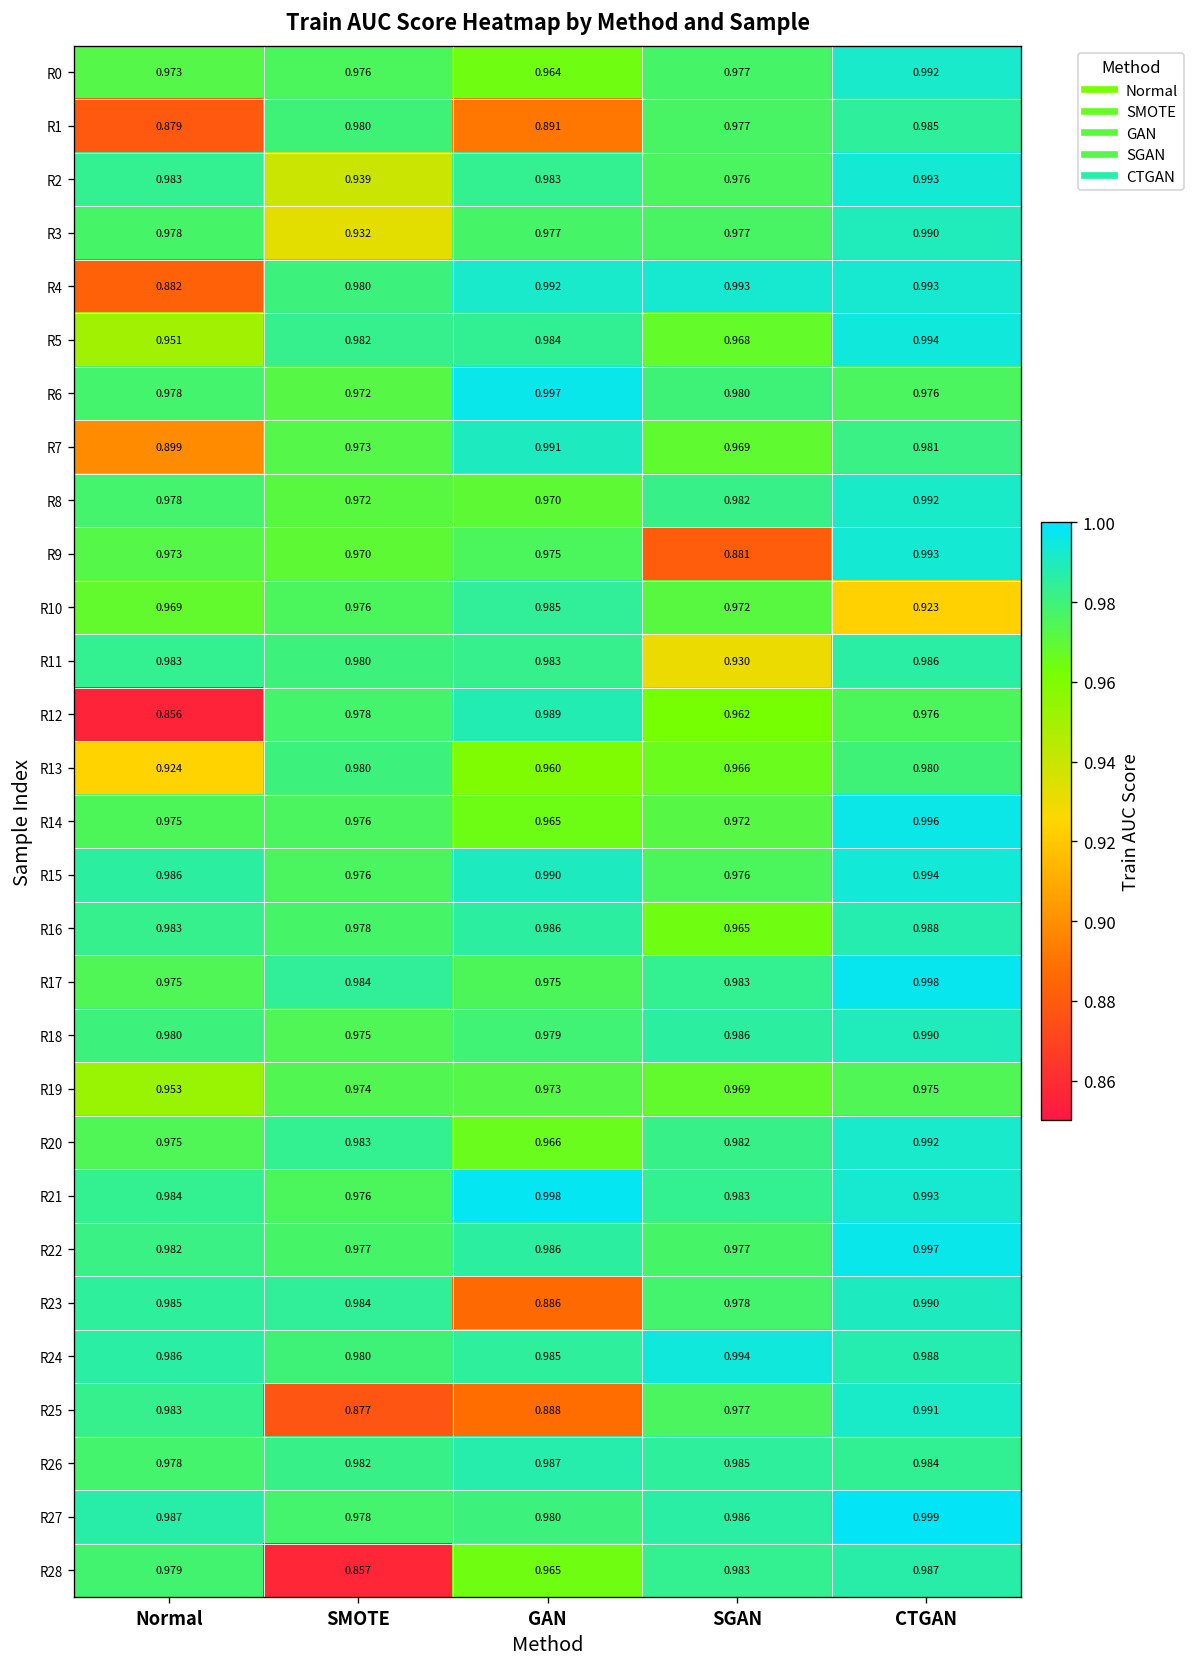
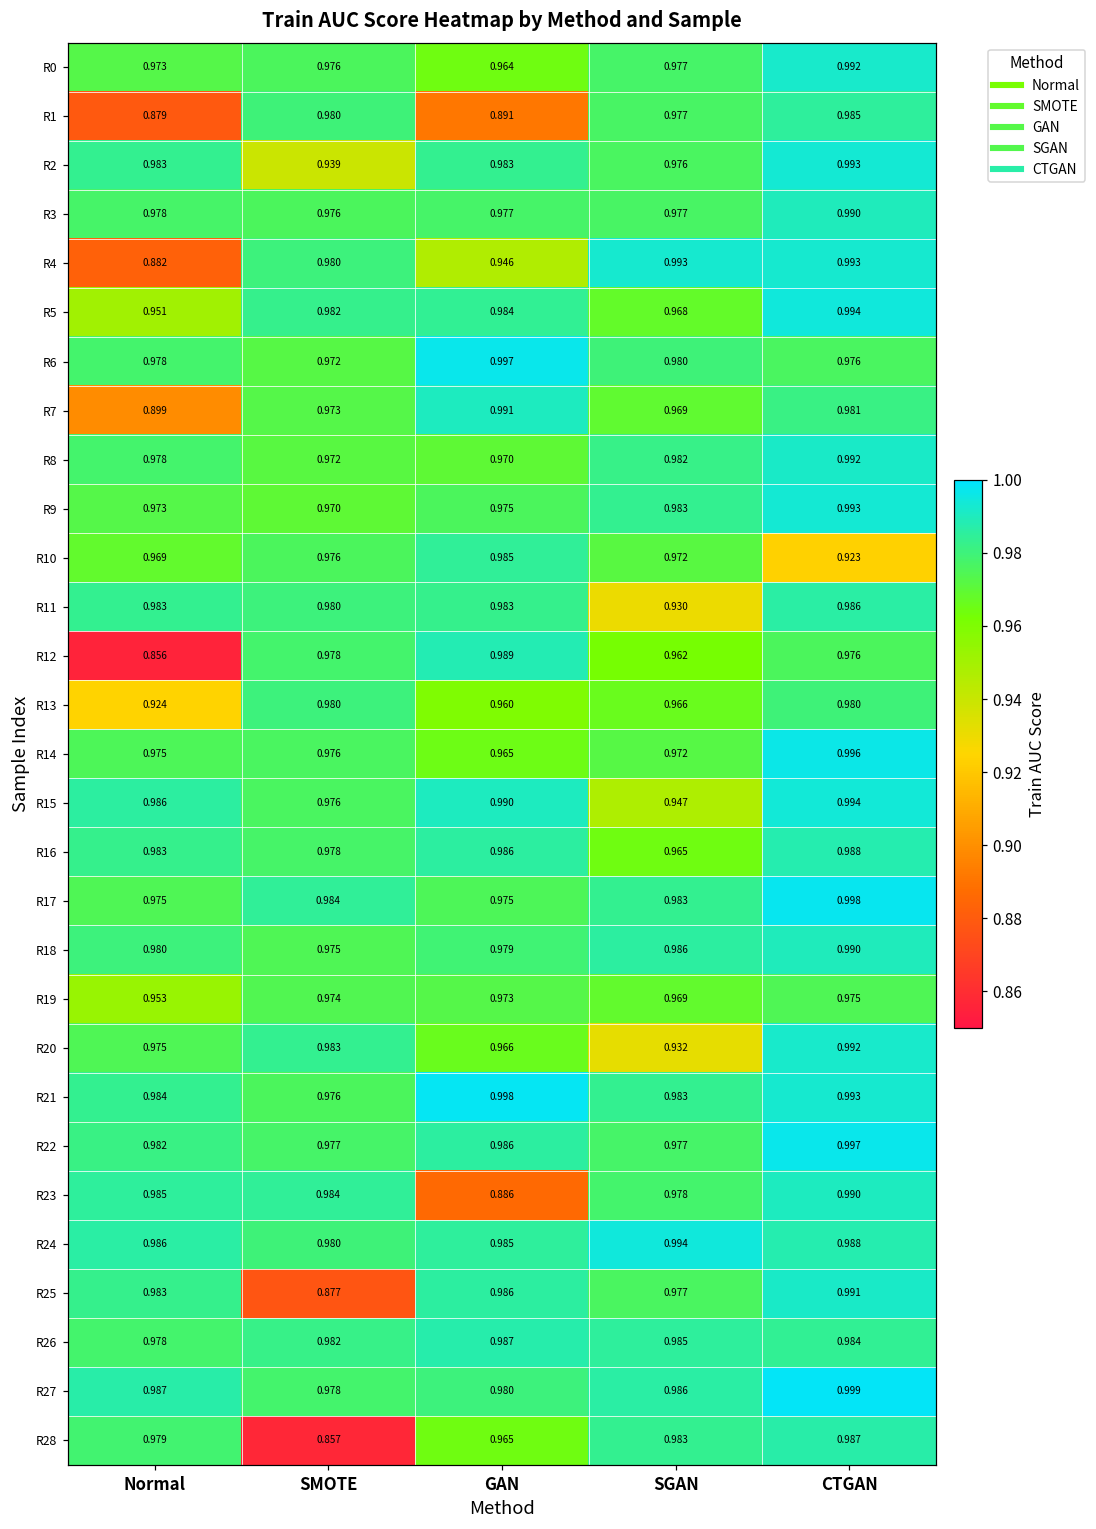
  {
    "R0": {
      "Normal": 0.973,
      "SMOTE": 0.976,
      "GAN": 0.964,
      "SGAN": 0.977,
      "CTGAN": 0.992
    },
    "R1": {
      "Normal": 0.879,
      "SMOTE": 0.980,
      "GAN": 0.891,
      "SGAN": 0.977,
      "CTGAN": 0.985
    },
    "R2": {
      "Normal": 0.983,
      "SMOTE": 0.939,
      "GAN": 0.983,
      "SGAN": 0.976,
      "CTGAN": 0.993
    },
    "R3": {
      "Normal": 0.978,
-     "SMOTE": 0.932,
+     "SMOTE": 0.976,
      "GAN": 0.977,
      "SGAN": 0.977,
      "CTGAN": 0.990
    },
    "R4": {
      "Normal": 0.882,
      "SMOTE": 0.980,
-     "GAN": 0.992,
+     "GAN": 0.946,
      "SGAN": 0.993,
      "CTGAN": 0.993
    },
    "R5": {
      "Normal": 0.951,
      "SMOTE": 0.982,
      "GAN": 0.984,
      "SGAN": 0.968,
      "CTGAN": 0.994
    },
    "R6": {
      "Normal": 0.978,
      "SMOTE": 0.972,
      "GAN": 0.997,
      "SGAN": 0.980,
      "CTGAN": 0.976
    },
    "R7": {
      "Normal": 0.899,
      "SMOTE": 0.973,
      "GAN": 0.991,
      "SGAN": 0.969,
      "CTGAN": 0.981
    },
    "R8": {
      "Normal": 0.978,
      "SMOTE": 0.972,
      "GAN": 0.970,
      "SGAN": 0.982,
      "CTGAN": 0.992
    },
    "R9": {
      "Normal": 0.973,
      "SMOTE": 0.970,
      "GAN": 0.975,
-     "SGAN": 0.881,
+     "SGAN": 0.983,
      "CTGAN": 0.993
    },
    "R10": {
      "Normal": 0.969,
      "SMOTE": 0.976,
      "GAN": 0.985,
      "SGAN": 0.972,
      "CTGAN": 0.923
    },
    "R11": {
      "Normal": 0.983,
      "SMOTE": 0.980,
      "GAN": 0.983,
      "SGAN": 0.930,
      "CTGAN": 0.986
    },
    "R12": {
      "Normal": 0.856,
      "SMOTE": 0.978,
      "GAN": 0.989,
      "SGAN": 0.962,
      "CTGAN": 0.976
    },
    "R13": {
      "Normal": 0.924,
      "SMOTE": 0.980,
      "GAN": 0.960,
      "SGAN": 0.966,
      "CTGAN": 0.980
    },
    "R14": {
      "Normal": 0.975,
      "SMOTE": 0.976,
      "GAN": 0.965,
      "SGAN": 0.972,
      "CTGAN": 0.996
    },
    "R15": {
      "Normal": 0.986,
      "SMOTE": 0.976,
      "GAN": 0.990,
-     "SGAN": 0.976,
+     "SGAN": 0.947,
      "CTGAN": 0.994
    },
    "R16": {
      "Normal": 0.983,
      "SMOTE": 0.978,
      "GAN": 0.986,
      "SGAN": 0.965,
      "CTGAN": 0.988
    },
    "R17": {
      "Normal": 0.975,
      "SMOTE": 0.984,
      "GAN": 0.975,
      "SGAN": 0.983,
      "CTGAN": 0.998
    },
    "R18": {
      "Normal": 0.980,
      "SMOTE": 0.975,
      "GAN": 0.979,
      "SGAN": 0.986,
      "CTGAN": 0.990
    },
    "R19": {
      "Normal": 0.953,
      "SMOTE": 0.974,
      "GAN": 0.973,
      "SGAN": 0.969,
      "CTGAN": 0.975
    },
    "R20": {
      "Normal": 0.975,
      "SMOTE": 0.983,
      "GAN": 0.966,
-     "SGAN": 0.982,
+     "SGAN": 0.932,
      "CTGAN": 0.992
    },
    "R21": {
      "Normal": 0.984,
      "SMOTE": 0.976,
      "GAN": 0.998,
      "SGAN": 0.983,
      "CTGAN": 0.993
    },
    "R22": {
      "Normal": 0.982,
      "SMOTE": 0.977,
      "GAN": 0.986,
      "SGAN": 0.977,
      "CTGAN": 0.997
    },
    "R23": {
      "Normal": 0.985,
      "SMOTE": 0.984,
      "GAN": 0.886,
      "SGAN": 0.978,
      "CTGAN": 0.990
    },
    "R24": {
      "Normal": 0.986,
      "SMOTE": 0.980,
      "GAN": 0.985,
      "SGAN": 0.994,
      "CTGAN": 0.988
    },
    "R25": {
      "Normal": 0.983,
      "SMOTE": 0.877,
-     "GAN": 0.888,
+     "GAN": 0.986,
      "SGAN": 0.977,
      "CTGAN": 0.991
    },
    "R26": {
      "Normal": 0.978,
      "SMOTE": 0.982,
      "GAN": 0.987,
      "SGAN": 0.985,
      "CTGAN": 0.984
    },
    "R27": {
      "Normal": 0.987,
      "SMOTE": 0.978,
      "GAN": 0.980,
      "SGAN": 0.986,
      "CTGAN": 0.999
    },
    "R28": {
      "Normal": 0.979,
      "SMOTE": 0.857,
      "GAN": 0.965,
      "SGAN": 0.983,
      "CTGAN": 0.987
    }
  }
